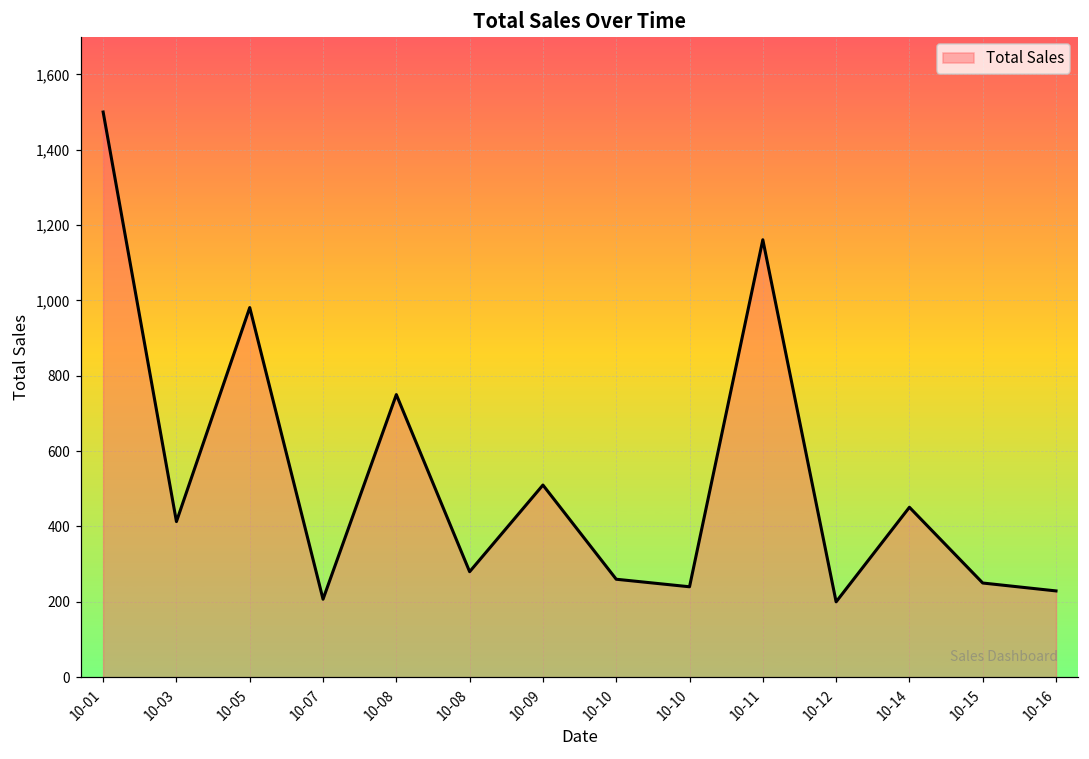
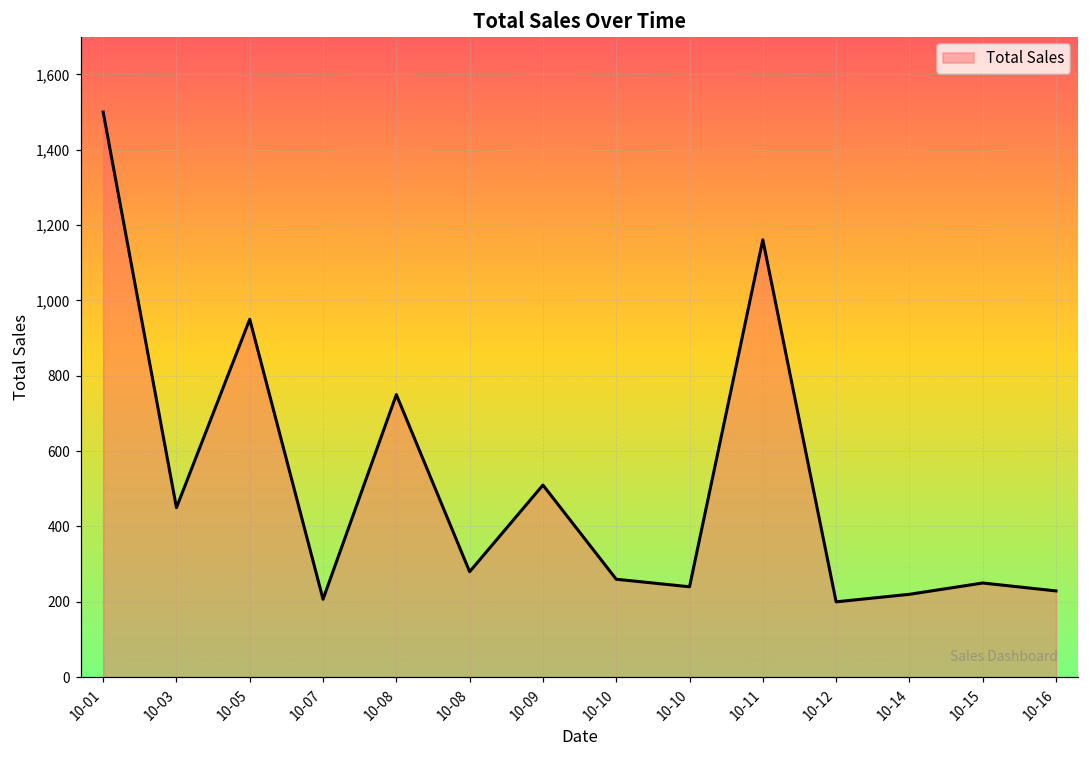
  {
    "10-01": "1,500",
-   "10-03": "410",
-   "10-05": "980",
+   "10-03": "450",
+   "10-05": "950",
    "10-07": "210",
    "10-09": "510",
    "10-11": "1,160",
    "10-12": "200",
-   "10-14": "450",
+   "10-14": "220",
    "10-15": "250",
    "10-16": "230"
  }
